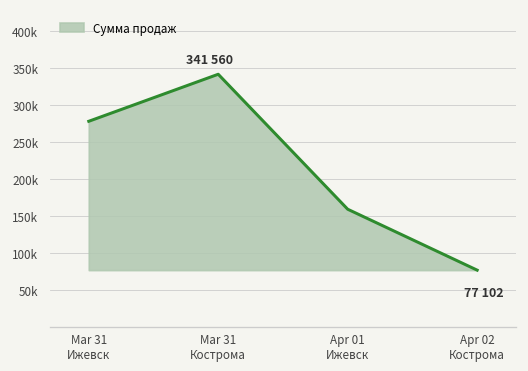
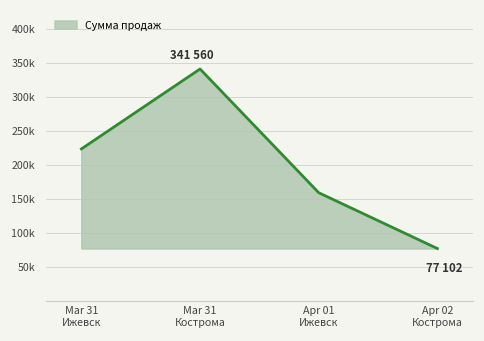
  {
-   "Mar 31 Ижевск": 280000,
+   "Mar 31 Ижевск": 220000,
    "Apr 01 Ижевск": 160000
  }
